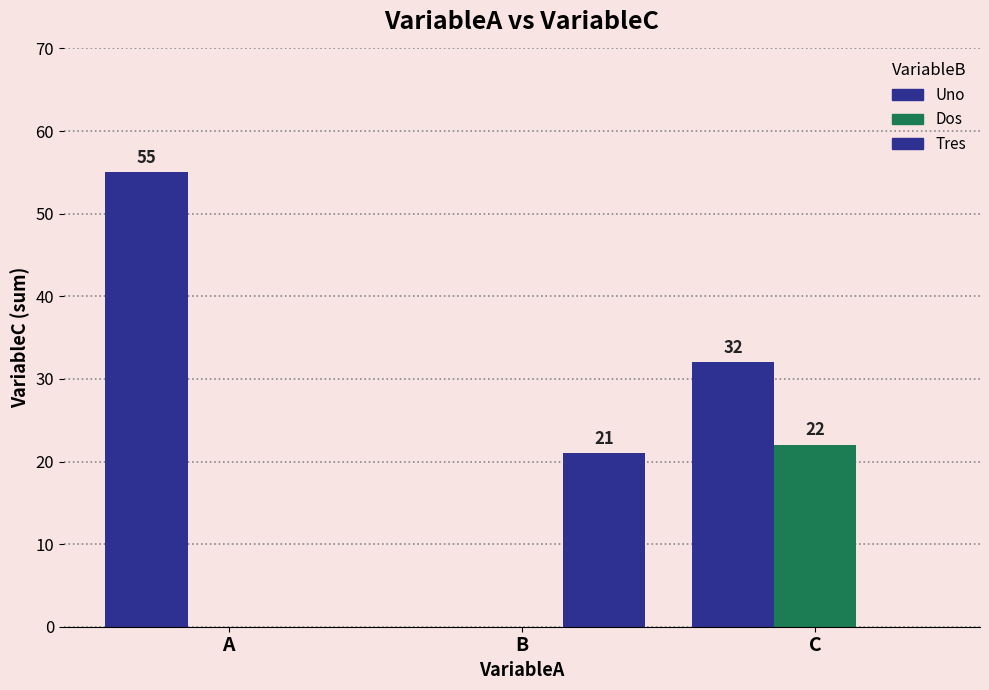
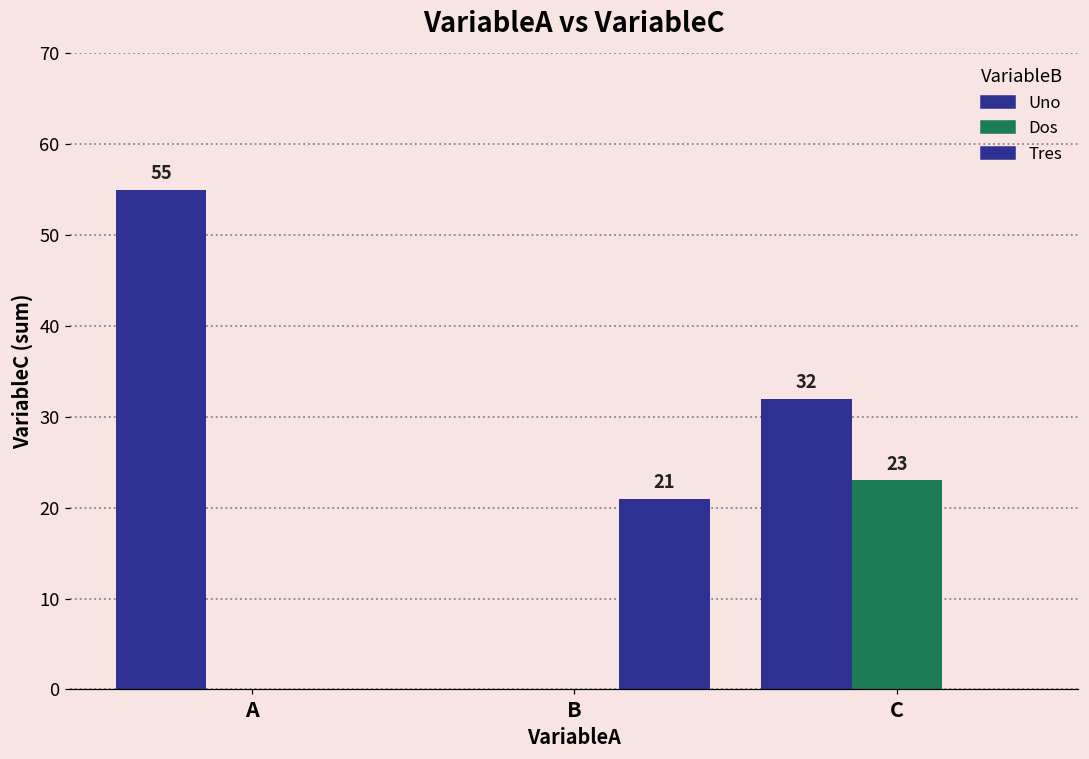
  {
    "Dos": {
-     "C": 22
+     "C": 23
    }
  }
